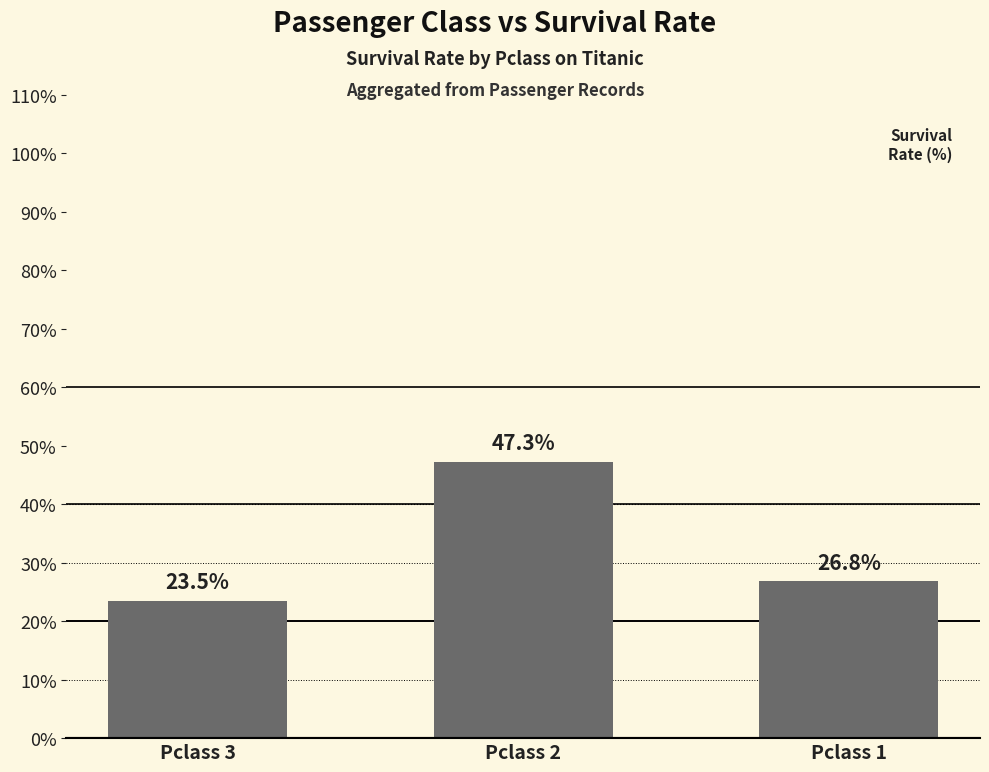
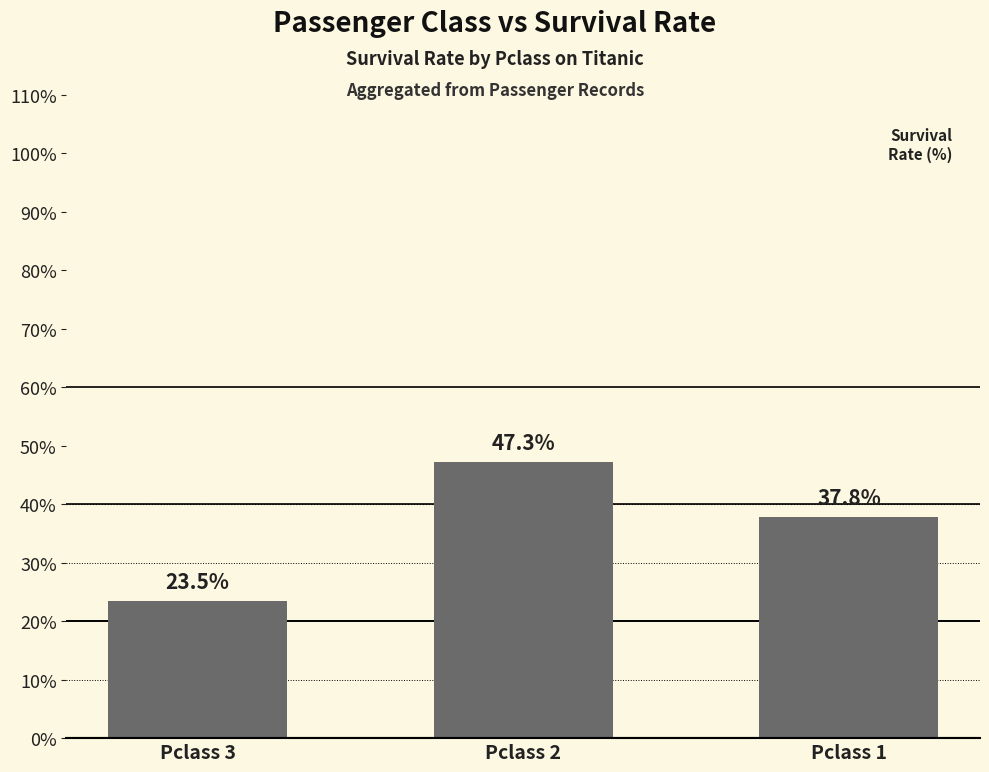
  {
    "Pclass 3": "23.5%",
    "Pclass 2": "47.3%",
-   "Pclass 1": "26.8%"
+   "Pclass 1": "37.8%"
  }
